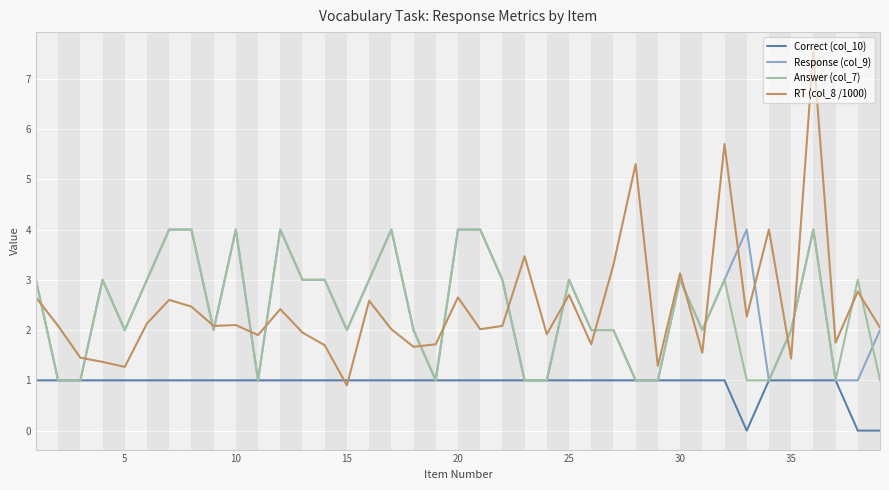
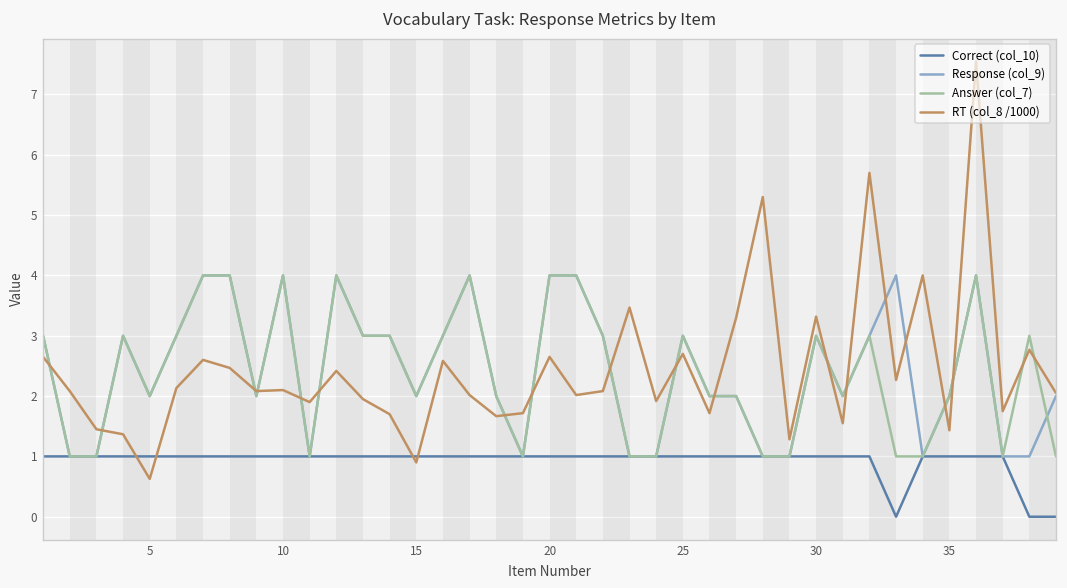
  {
    "Correct (col_10)": {
      "5": 1.0,
      "10": 1.0,
      "15": 1.0,
      "20": 1.0,
      "25": 1.0,
      "30": 1.0,
      "35": 1.0
    },
    "RT (col_8 /1000)": {
-     "5": 1.3,
+     "5": 0.6,
      "10": 2.1,
      "15": 0.9,
      "20": 2.7,
      "25": 2.7,
-     "30": 3.1,
+     "30": 3.3,
      "35": 1.4
    }
  }
